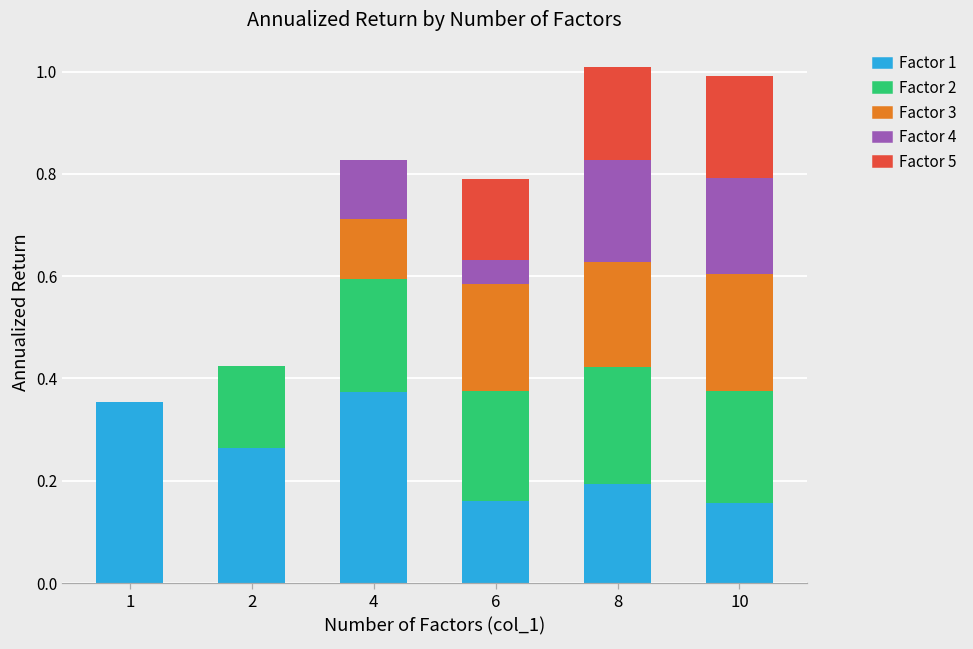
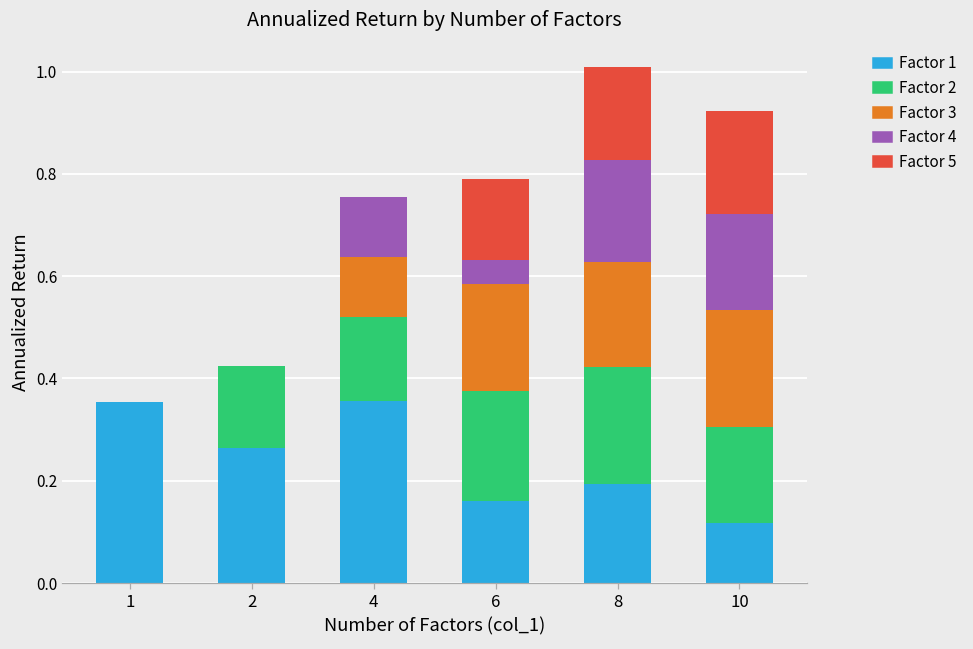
  {
    "Factor 1": {
      "1": 0.35,
      "2": 0.26,
-     "4": 0.37,
+     "4": 0.36,
      "6": 0.16,
      "8": 0.19,
-     "10": 0.16
+     "10": 0.12
    },
    "Factor 2": {
      "1": 0.00,
      "2": 0.16,
-     "4": 0.22,
+     "4": 0.17,
      "6": 0.22,
      "8": 0.23,
-     "10": 0.22
+     "10": 0.19
    },
    "Factor 4": {
      "1": 0.00,
      "2": 0.00,
      "4": 0.12,
      "6": 0.05,
      "8": 0.20,
      "10": 0.19
    }
  }
